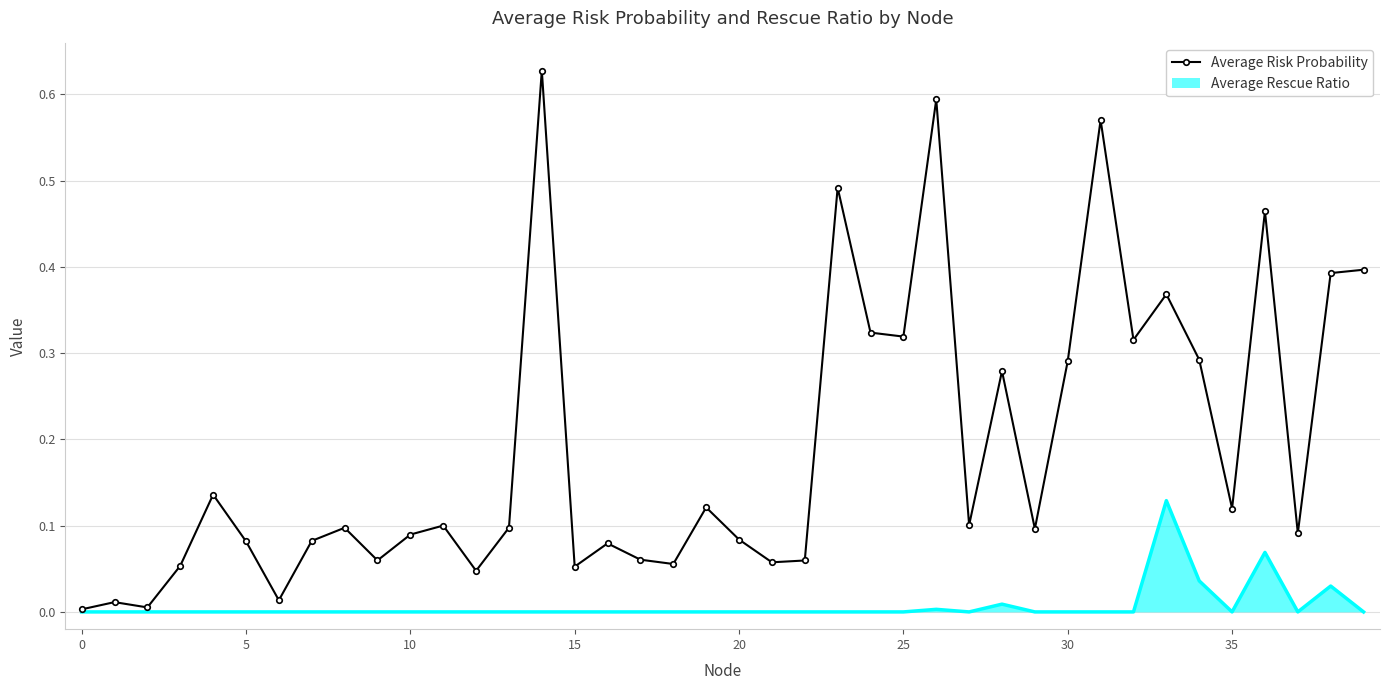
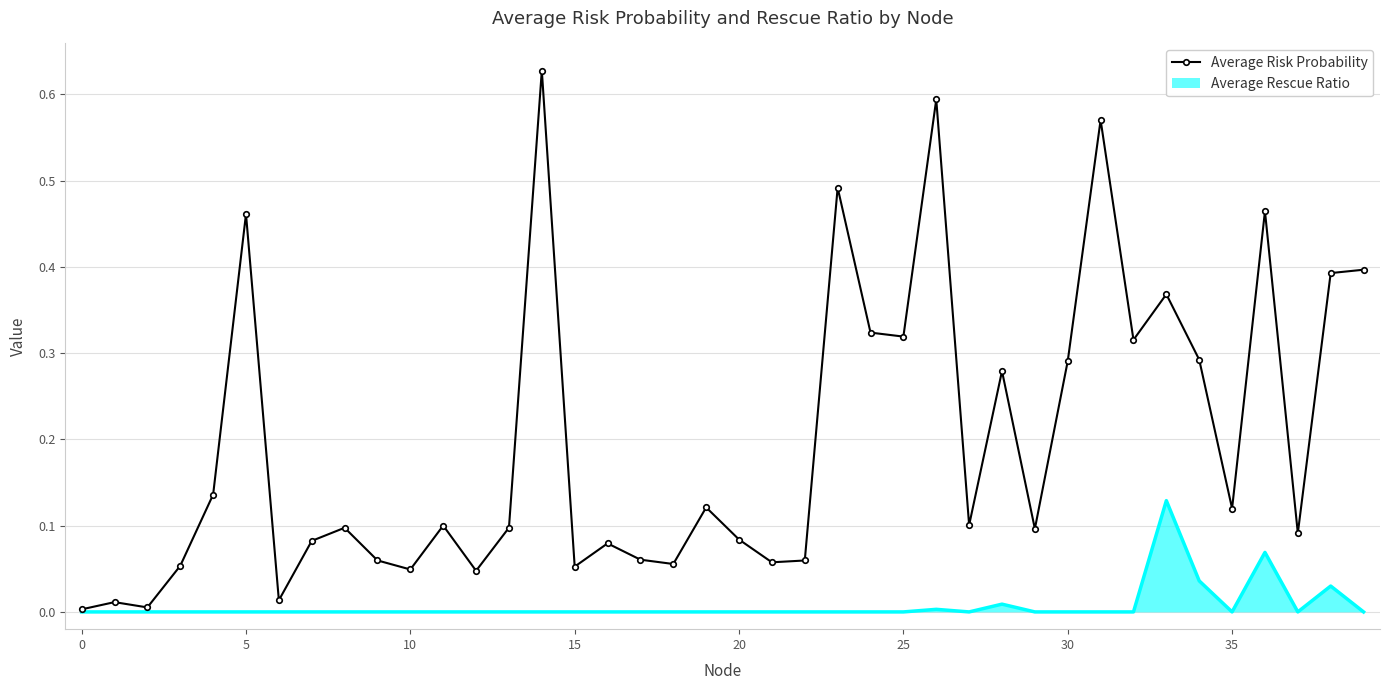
  {
    "Average Risk Probability": {
      "0": 0.00,
-     "5": 0.08,
-     "10": 0.09,
+     "5": 0.46,
+     "10": 0.05,
      "15": 0.05,
      "20": 0.08,
      "25": 0.32,
      "30": 0.29,
      "35": 0.12
    },
    "Average Rescue Ratio": {
      "0": 0.00,
      "5": 0.00,
      "10": 0.00,
      "15": 0.00,
      "20": 0.00,
      "25": 0.00,
      "30": 0.00,
      "35": 0.00
    }
  }
